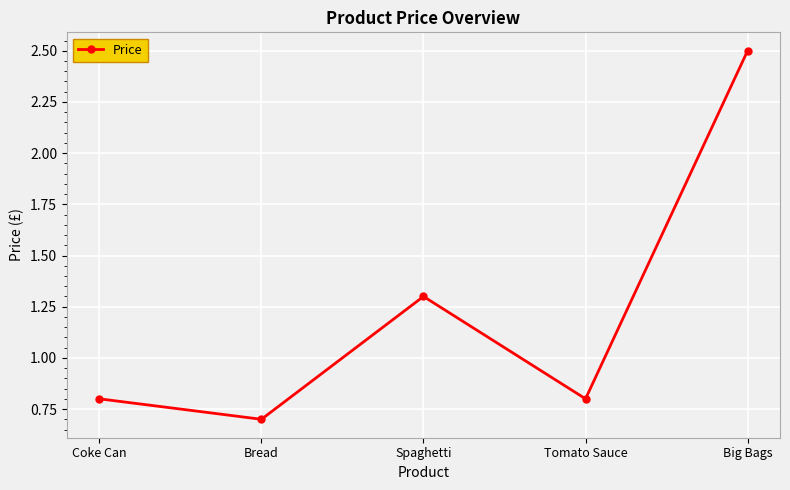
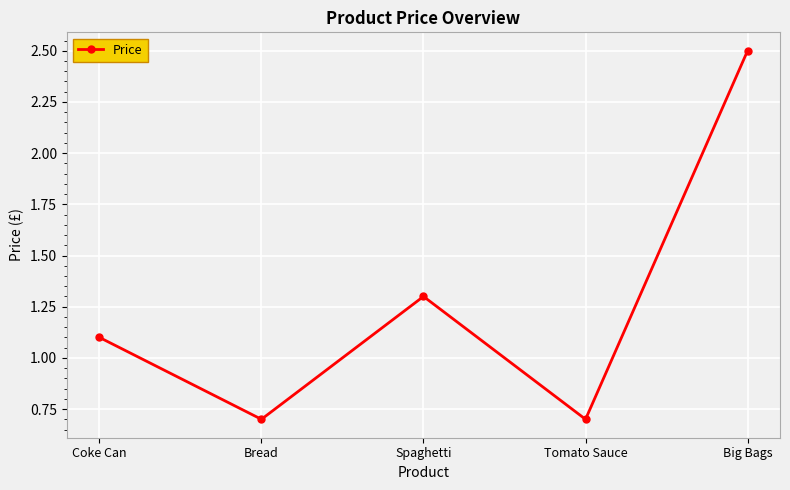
  {
-   "Coke Can": 0.8,
+   "Coke Can": 1.1,
    "Bread": 0.7,
    "Spaghetti": 1.3,
-   "Tomato Sauce": 0.8,
+   "Tomato Sauce": 0.7,
    "Big Bags": 2.5
  }
